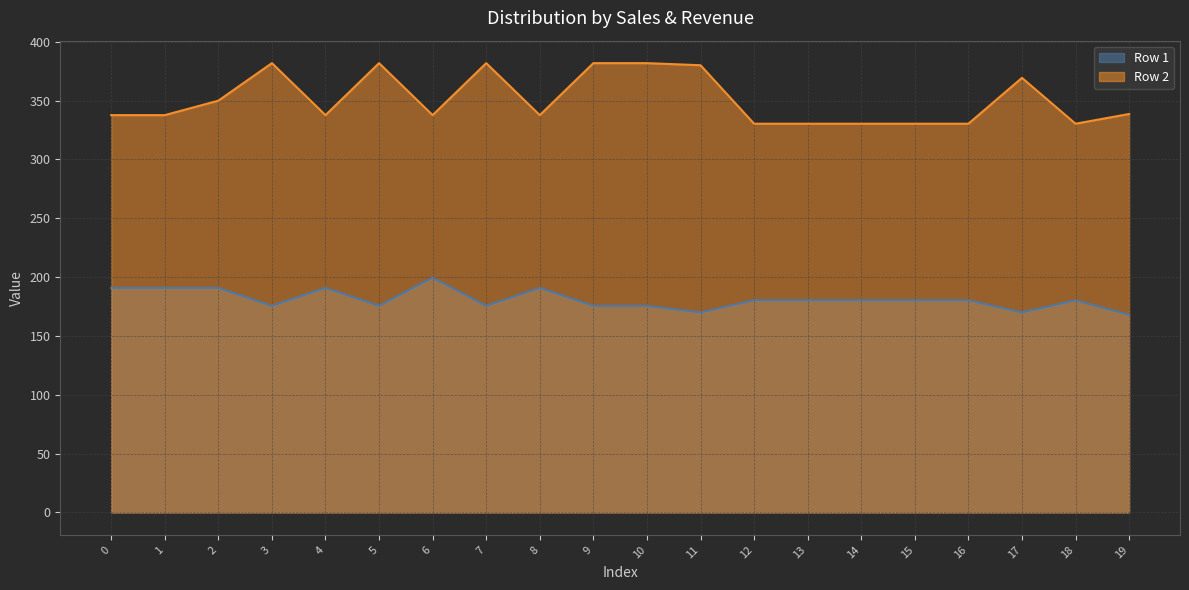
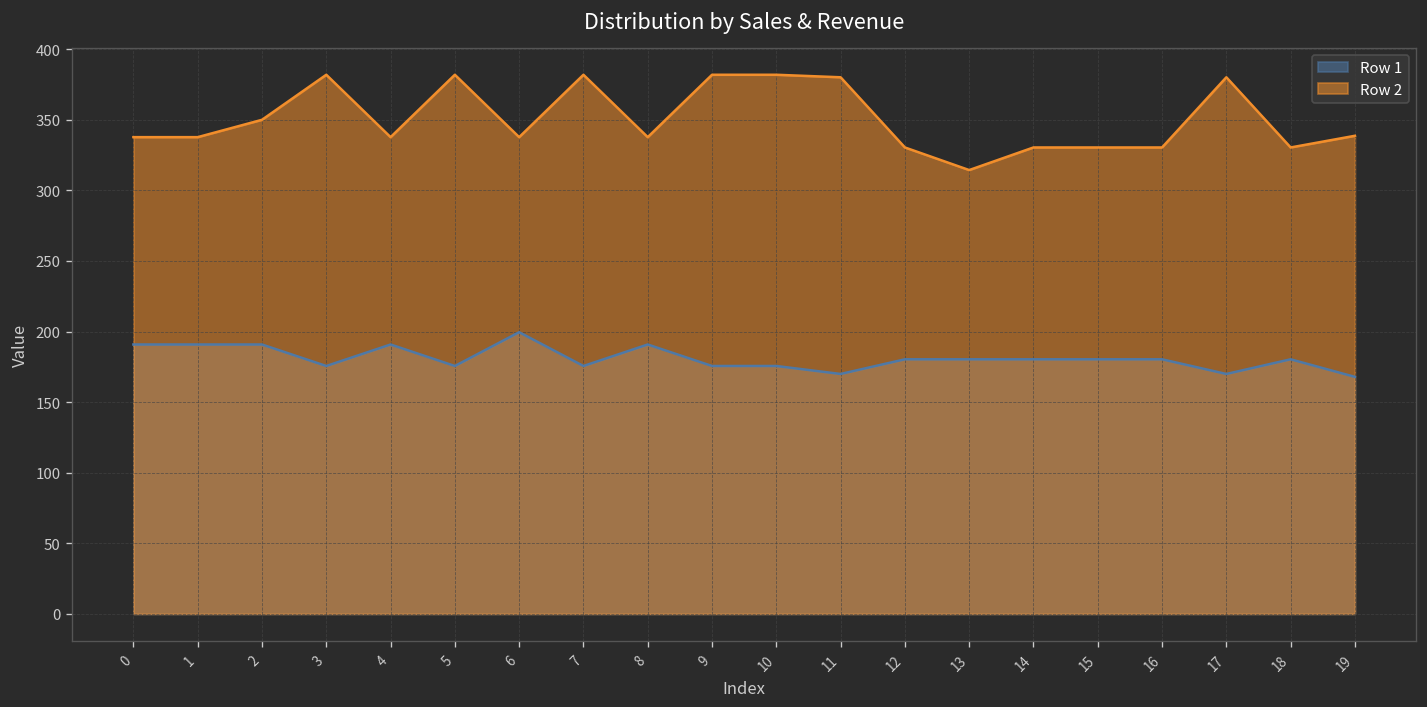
  {
    "Row 1": {
      "0": 191,
      "1": 191,
      "2": 191,
      "3": 176,
      "4": 191,
      "5": 176,
      "6": 200,
      "7": 176,
      "8": 191,
      "9": 176,
      "10": 176,
      "11": 170,
      "12": 180,
      "13": 180,
      "14": 180,
      "15": 180,
      "16": 180,
      "17": 170,
      "18": 180,
      "19": 168
    },
    "Row 2": {
      "0": 338,
      "1": 338,
      "2": 350,
      "3": 382,
      "4": 338,
      "5": 382,
      "6": 338,
      "7": 382,
      "8": 338,
      "9": 382,
      "10": 382,
      "11": 380,
      "12": 330,
-     "13": 330,
+     "13": 314,
      "14": 330,
      "15": 330,
      "16": 330,
-     "17": 369,
+     "17": 380,
      "18": 330,
      "19": 339
    }
  }
